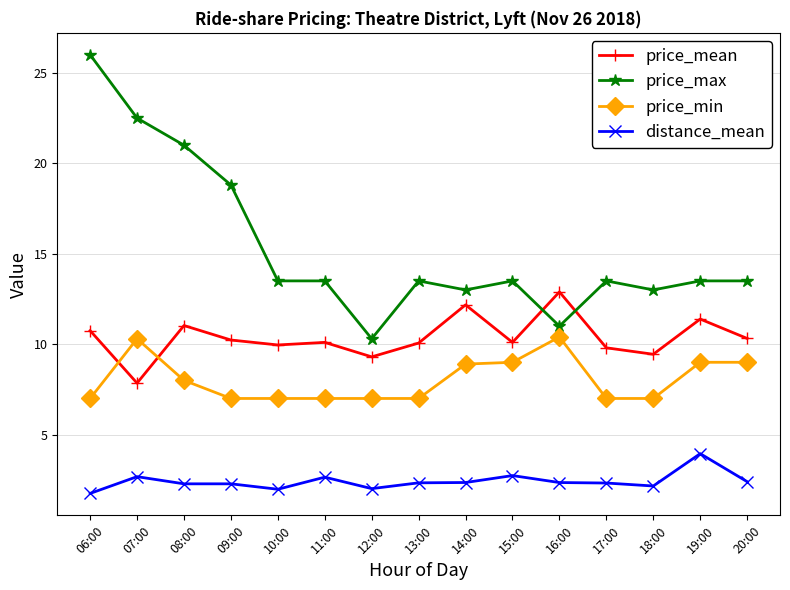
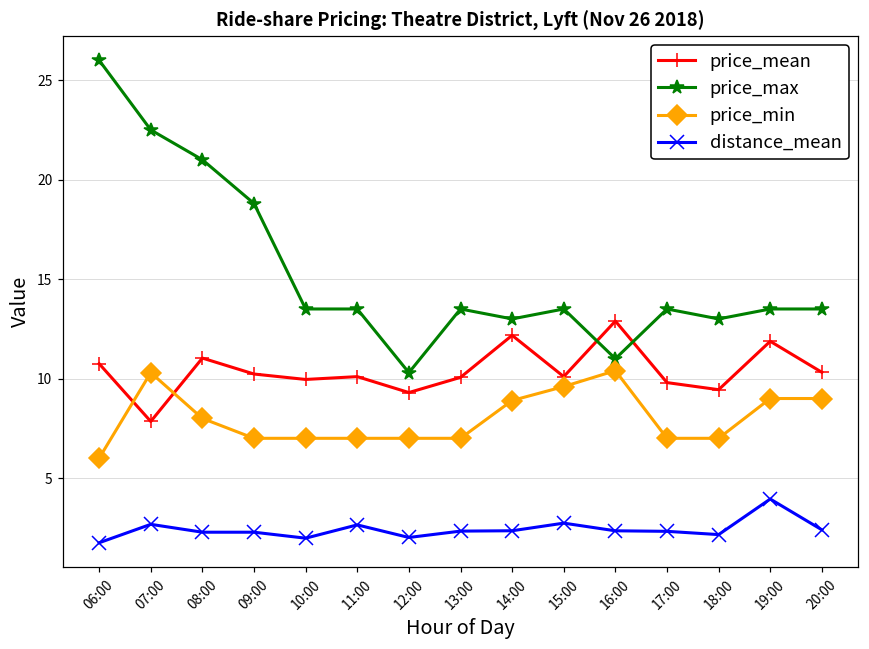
  {
    "price_mean": {
      "06:00": 10.8,
      "07:00": 7.8,
      "08:00": 11.0,
      "09:00": 10.2,
      "10:00": 10.0,
      "11:00": 10.1,
      "12:00": 9.3,
      "13:00": 10.1,
      "14:00": 12.2,
      "15:00": 10.1,
      "16:00": 12.9,
      "17:00": 9.8,
      "18:00": 9.4,
-     "19:00": 11.4,
+     "19:00": 11.9,
      "20:00": 10.3
    },
    "price_max": {
      "06:00": 26.0,
      "07:00": 22.5,
      "08:00": 21.0,
      "09:00": 18.8,
      "10:00": 13.5,
      "11:00": 13.5,
      "12:00": 10.3,
      "13:00": 13.5,
      "14:00": 13.0,
      "15:00": 13.5,
      "16:00": 11.0,
      "17:00": 13.5,
      "18:00": 13.0,
      "19:00": 13.5,
      "20:00": 13.5
    },
    "price_min": {
-     "06:00": 7,
+     "06:00": 6,
      "07:00": 10.3,
      "08:00": 8.0,
      "09:00": 7.0,
      "10:00": 7.0,
      "11:00": 7.0,
      "12:00": 7.0,
      "13:00": 7.0,
      "14:00": 8.9,
-     "15:00": 9.0,
+     "15:00": 9.6,
      "16:00": 10.4,
      "17:00": 7.0,
      "18:00": 7.0,
      "19:00": 9.0,
      "20:00": 9.0
    },
    "distance_mean": {
      "06:00": 1.8,
      "07:00": 2.7,
      "08:00": 2.3,
      "09:00": 2.3,
      "10:00": 2.0,
      "11:00": 2.6,
      "12:00": 2.0,
      "13:00": 2.3,
      "14:00": 2.4,
      "15:00": 2.7,
      "16:00": 2.4,
      "17:00": 2.3,
      "18:00": 2.2,
      "19:00": 3.9,
      "20:00": 2.4
    }
  }
